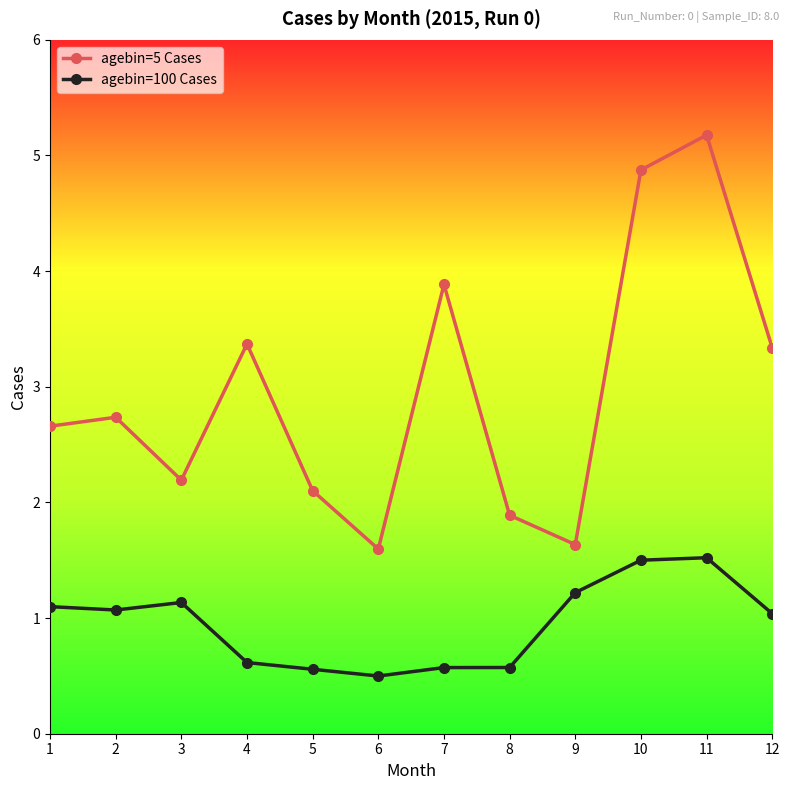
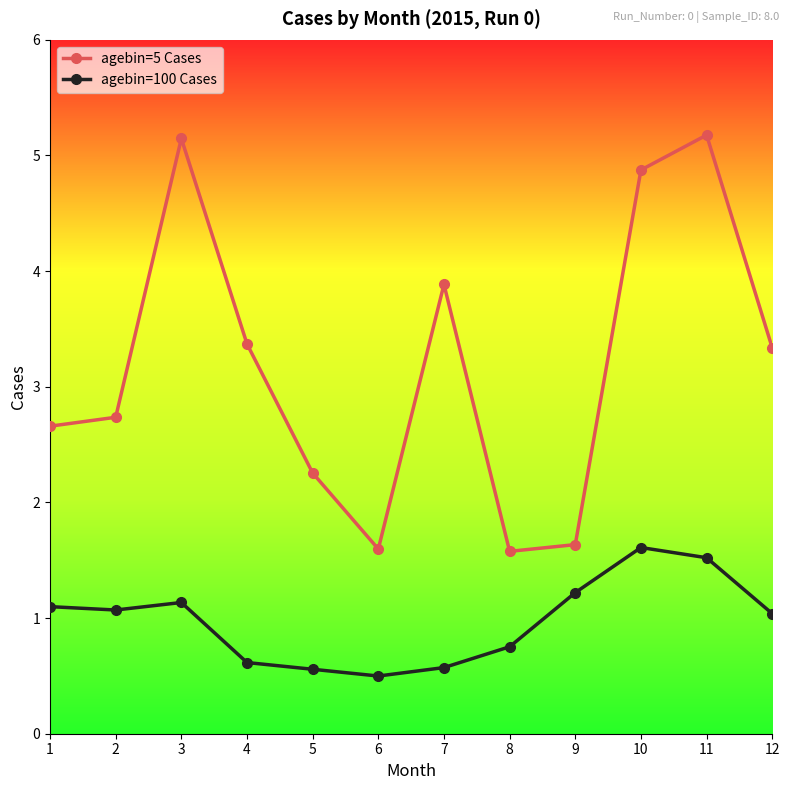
  {
    "agebin=5 Cases": {
      "1": 2.66,
      "2": 2.74,
-     "3": 2.19,
+     "3": 5.15,
      "4": 3.37,
-     "5": 2.10,
+     "5": 2.25,
      "6": 1.60,
      "7": 3.89,
-     "8": 1.89,
+     "8": 1.58,
      "9": 1.64,
      "10": 4.87,
      "11": 5.18,
      "12": 3.34
    },
    "agebin=100 Cases": {
      "1": 1.10,
      "2": 1.07,
      "3": 1.13,
      "4": 0.62,
      "5": 0.56,
      "6": 0.50,
      "7": 0.57,
-     "8": 0.57,
+     "8": 0.75,
      "9": 1.22,
-     "10": 1.50,
+     "10": 1.61,
      "11": 1.52,
      "12": 1.04
    }
  }
